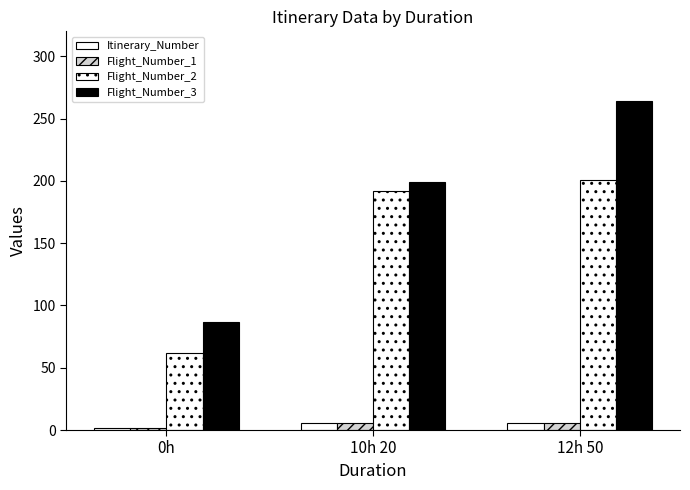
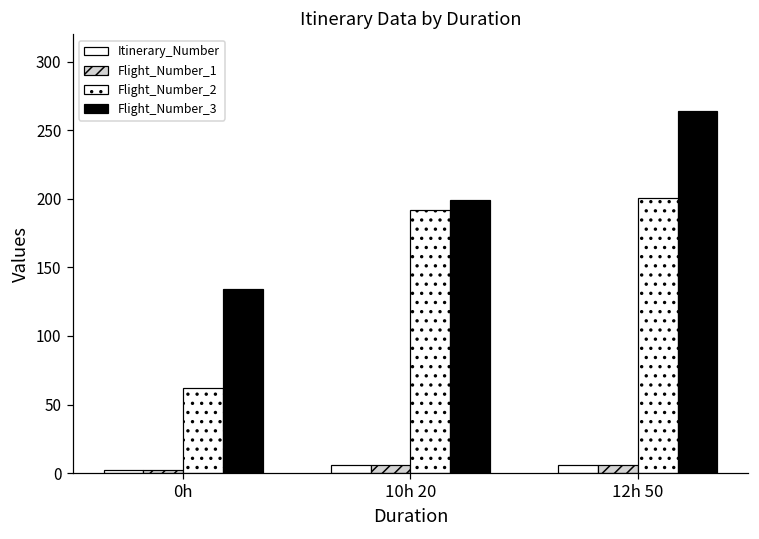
  {
    "Flight_Number_1": {
      "10h 20": 6,
      "12h 50": 6
    },
    "Flight_Number_3": {
-     "0h": 87,
+     "0h": 134,
      "10h 20": 199,
      "12h 50": 264
    }
  }
